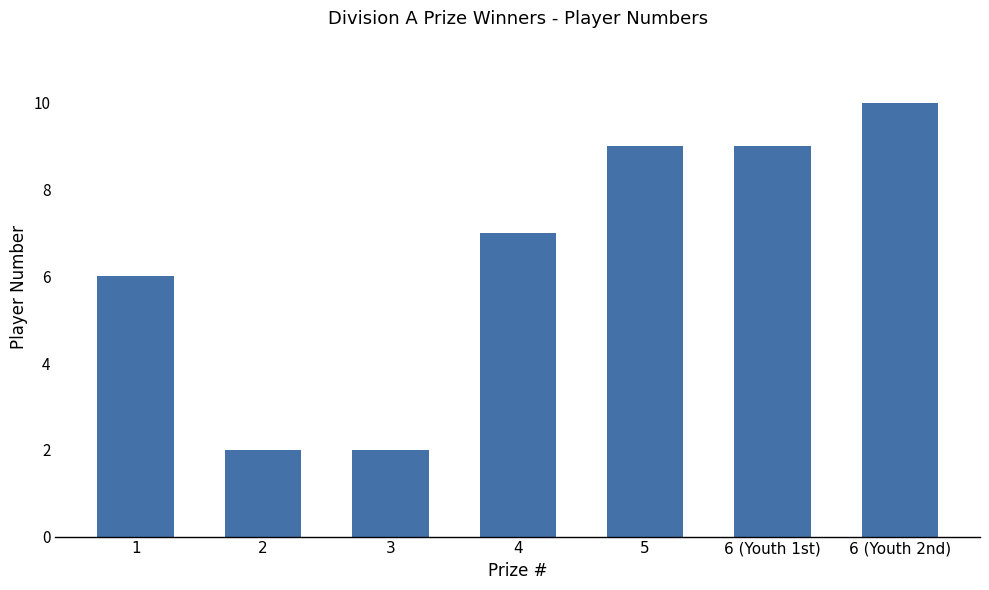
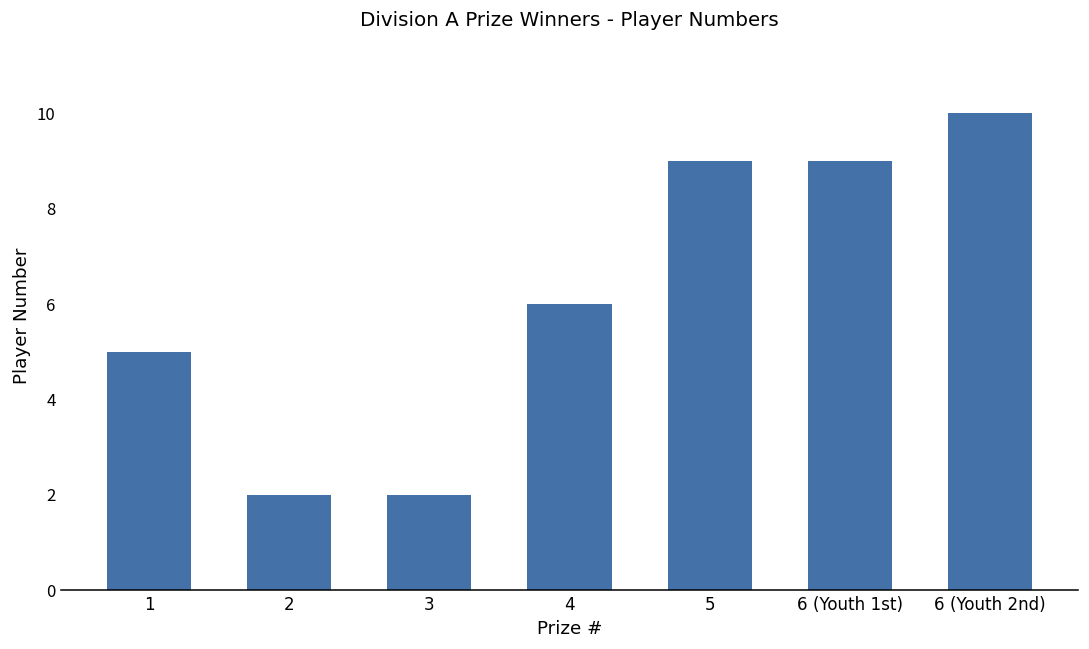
  {
-   "1": 6,
+   "1": 5,
    "2": 2,
    "3": 2,
-   "4": 7,
+   "4": 6,
    "5": 9,
    "6 (Youth 1st)": 9,
    "6 (Youth 2nd)": 10
  }
